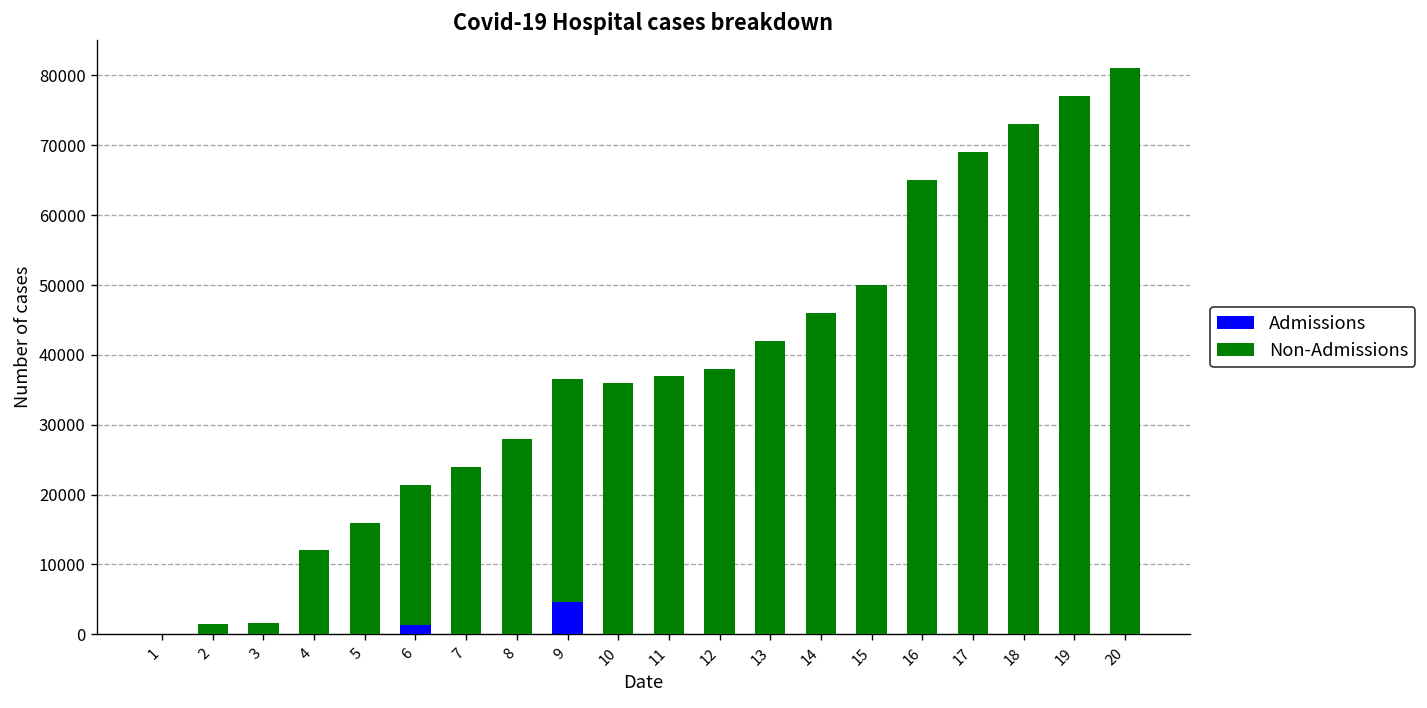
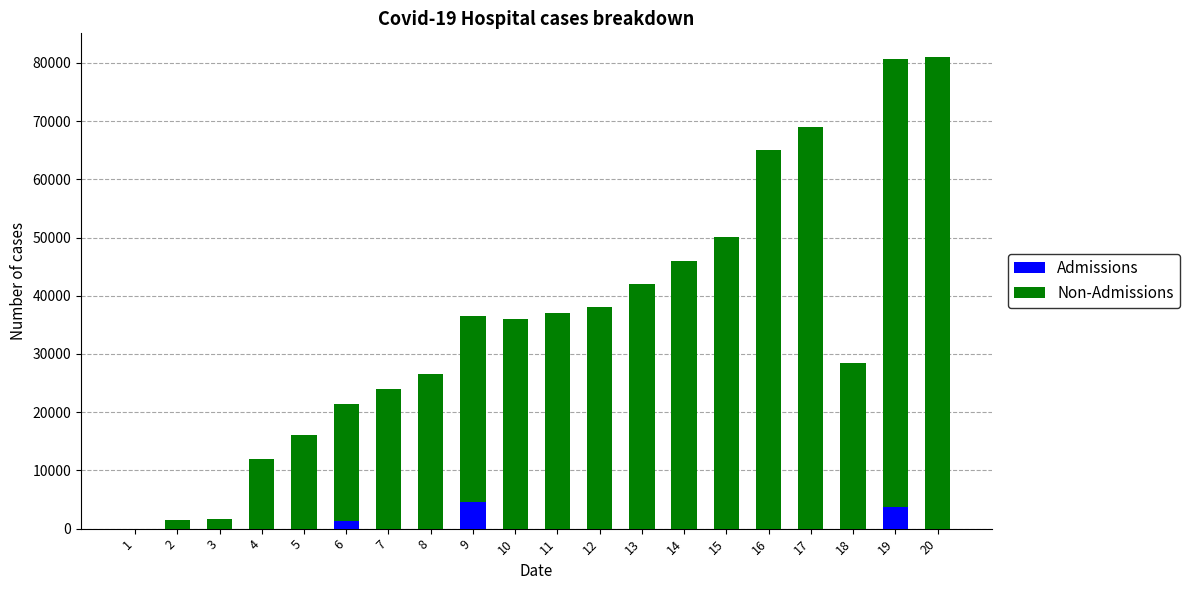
  {
    "Admissions": {
      "6": 1000,
      "9": 5000,
-     "19": 0
+     "19": 4000
    },
    "Non-Admissions": {
      "1": 0,
      "2": 1000,
      "3": 2000,
      "4": 12000,
      "5": 16000,
      "6": 20000,
      "7": 24000,
-     "8": 28000,
+     "8": 27000,
      "9": 32000,
      "10": 36000,
      "11": 37000,
      "12": 38000,
      "13": 42000,
      "14": 46000,
      "15": 50000,
      "16": 65000,
      "17": 69000,
-     "18": 73000,
+     "18": 29000,
      "19": 77000,
      "20": 81000
    }
  }
